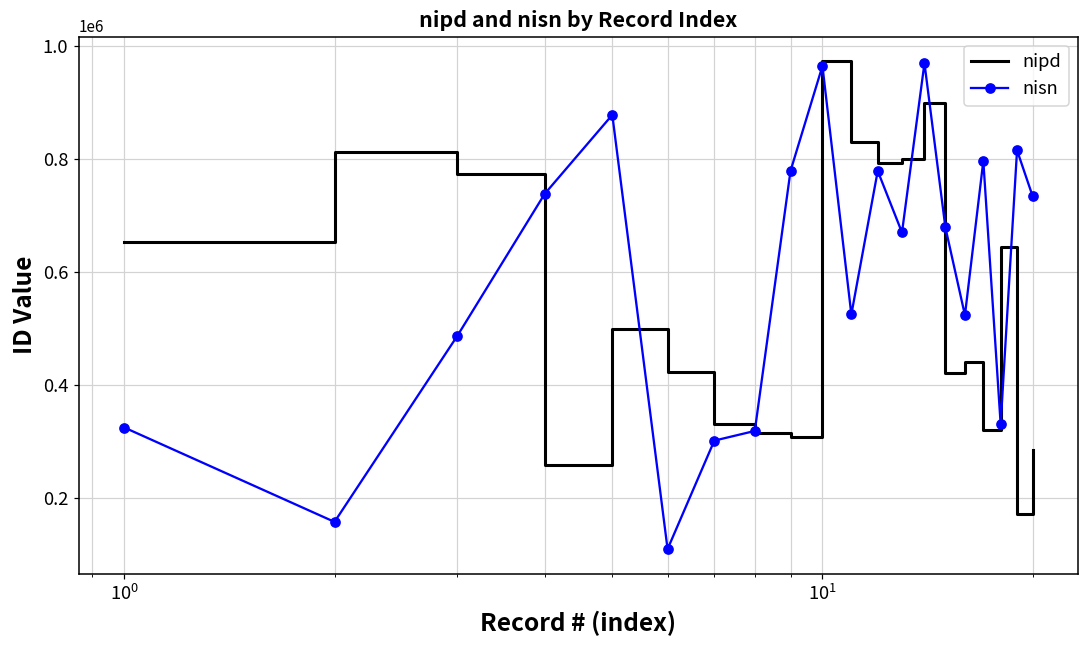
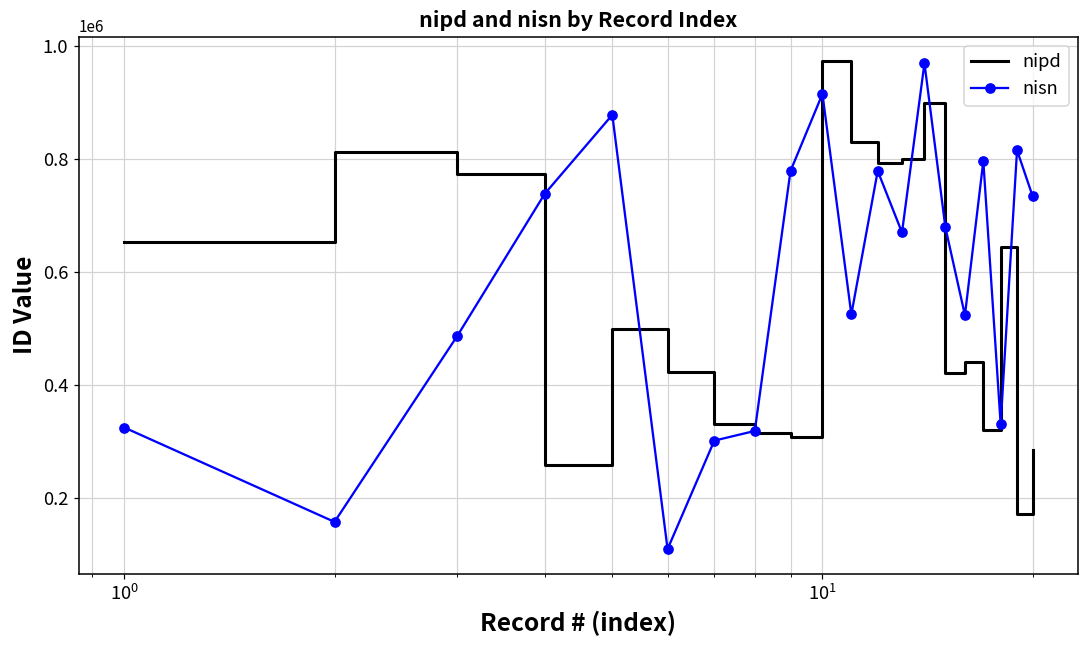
  {
    "nipd": {
      "10^0": 650000,
      "10^1": 970000
    },
    "nisn": {
      "10^0": 320000,
-     "10^1": 960000
+     "10^1": 920000
    }
  }
